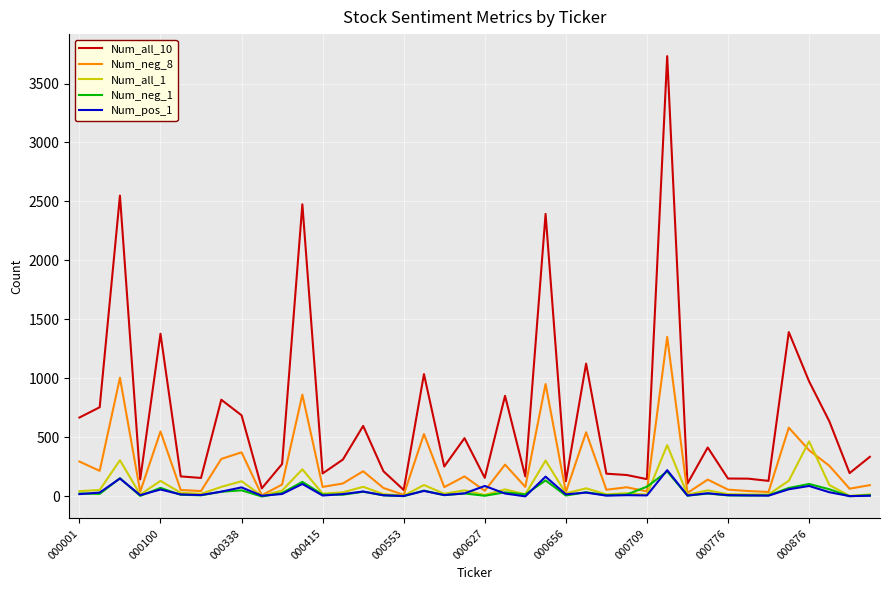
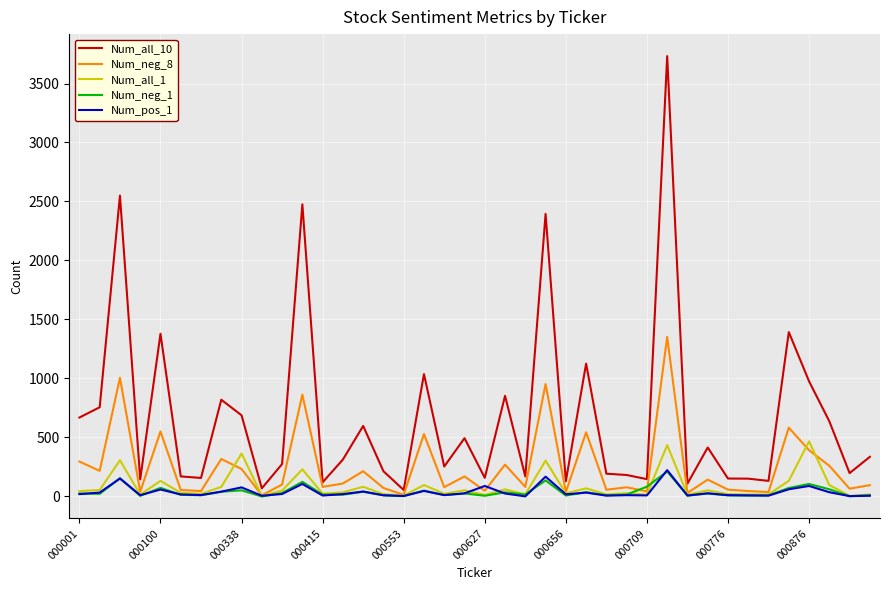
  {
    "Num_all_10": {
      "000001": 670,
      "000100": 1380,
      "000338": 690,
-     "000415": 200,
+     "000415": 120,
      "000553": 60,
      "000627": 160,
      "000656": 130,
      "000709": 150,
      "000776": 150,
      "000876": 980
    },
    "Num_neg_8": {
      "000001": 300,
      "000100": 550,
-     "000338": 370,
+     "000338": 230,
      "000415": 80,
      "000627": 50,
      "000709": 40,
      "000776": 60,
      "000876": 390
    },
    "Num_all_1": {
      "000100": 130,
-     "000338": 130,
+     "000338": 360,
      "000876": 470
    },
    "Num_neg_1": {
      "000338": 50,
      "000709": 80
    },
    "Num_pos_1": {
      "000338": 80,
      "000627": 90
    }
  }
